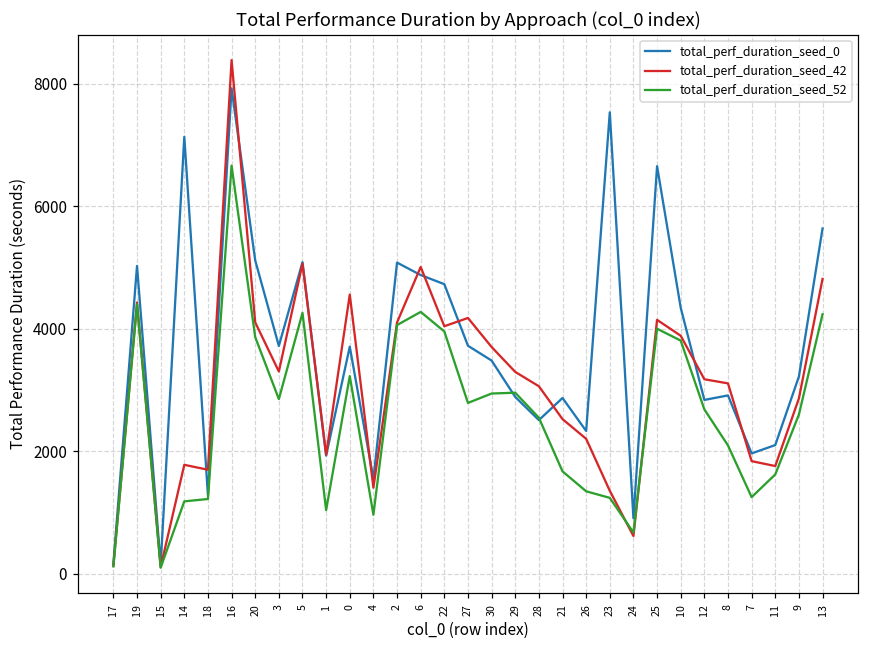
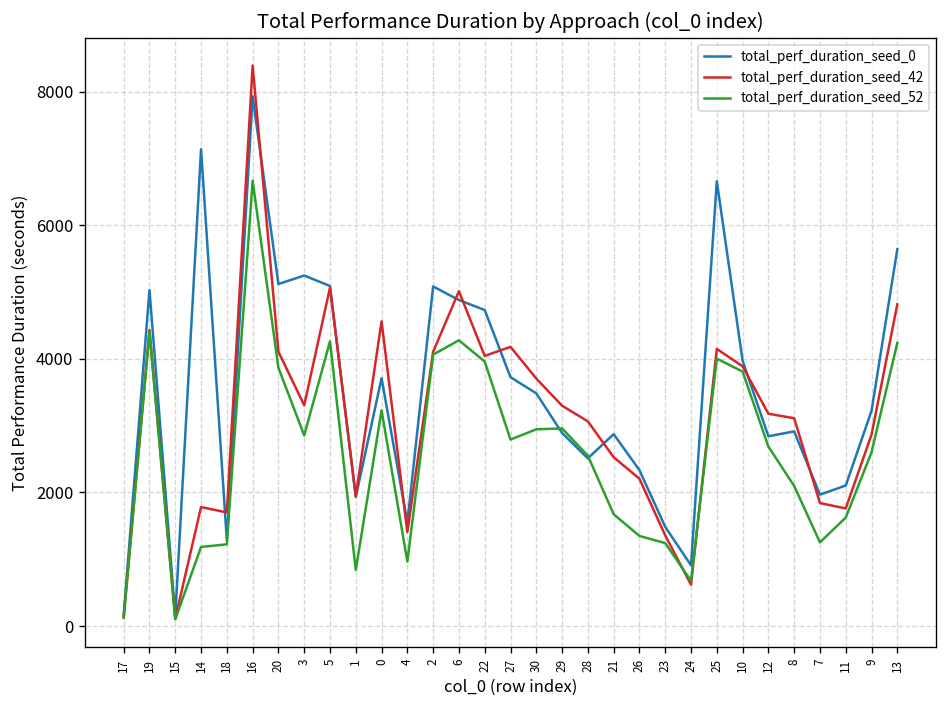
  {
    "total_perf_duration_seed_0": {
      "19": 5000,
      "14": 7100,
      "18": 1300,
      "16": 7900,
      "20": 5100,
-     "3": 3700,
+     "3": 5200,
      "0": 3700,
      "4": 1600,
      "2": 5100,
      "6": 4900,
      "22": 4700,
      "27": 3700,
      "30": 3500,
      "29": 2900,
      "21": 2900,
      "26": 2300,
-     "23": 7500,
+     "23": 1500,
      "24": 900,
      "25": 6700,
-     "10": 4300,
+     "10": 4000,
      "12": 2800,
      "8": 2900,
      "7": 2000,
      "11": 2100,
      "9": 3200,
      "13": 5600
    },
    "total_perf_duration_seed_42": {
      "14": 1800,
      "18": 1700,
      "16": 8400,
      "20": 4100,
      "3": 3300,
      "0": 4600,
      "4": 1400,
      "6": 5000,
      "22": 4000,
      "27": 4200,
      "30": 3700,
      "29": 3300,
      "28": 3100,
      "21": 2500,
      "26": 2200,
      "23": 1400,
      "24": 600,
      "25": 4100,
      "10": 3900,
      "12": 3200,
      "8": 3100,
      "7": 1800,
      "11": 1800,
      "9": 2900,
      "13": 4800
    },
    "total_perf_duration_seed_52": {
      "14": 1200,
      "18": 1200,
      "16": 6700,
      "20": 3900,
      "3": 2900,
      "5": 4300,
-     "1": 1000,
+     "1": 800,
      "0": 3200,
      "4": 1000,
      "6": 4300,
      "22": 4000,
      "27": 2800,
      "30": 2900,
      "29": 3000,
      "21": 1700,
      "26": 1300,
      "23": 1200,
      "24": 700,
      "25": 4000,
      "10": 3800,
      "12": 2700,
      "8": 2100,
      "7": 1300,
      "11": 1600,
      "9": 2600,
      "13": 4200
    }
  }
